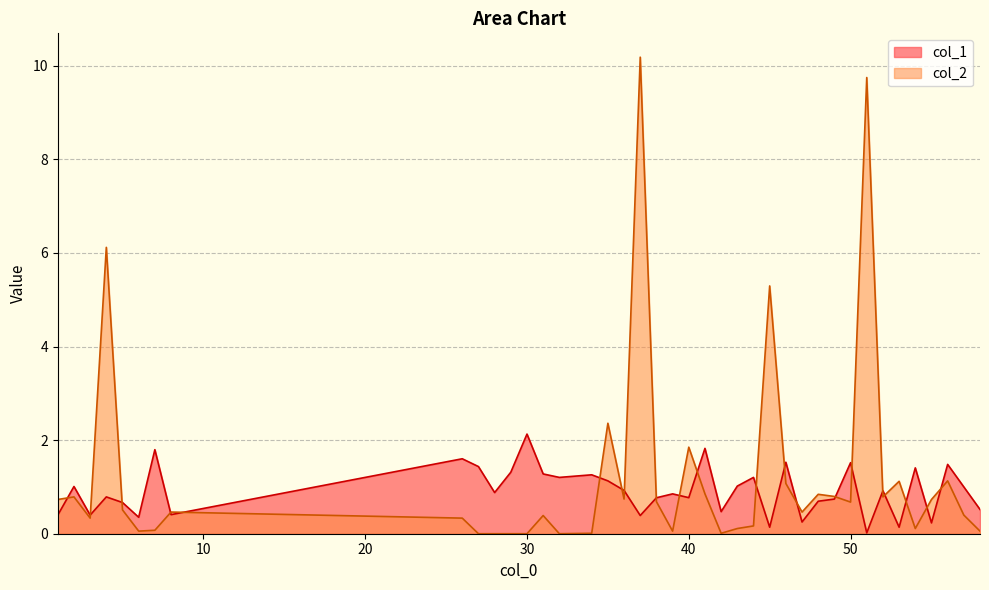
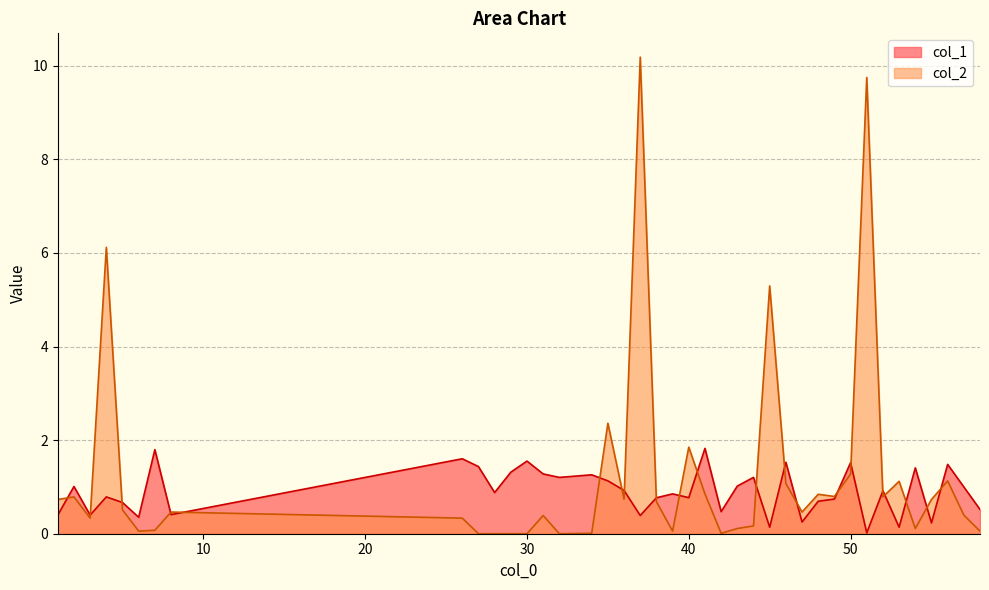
  {
    "col_1": {
-     "30": 2.1,
+     "30": 1.6,
      "40": 0.8,
      "50": 1.5
    },
    "col_2": {
      "30": 0.0,
      "40": 1.8,
-     "50": 0.7
+     "50": 1.3
    }
  }
